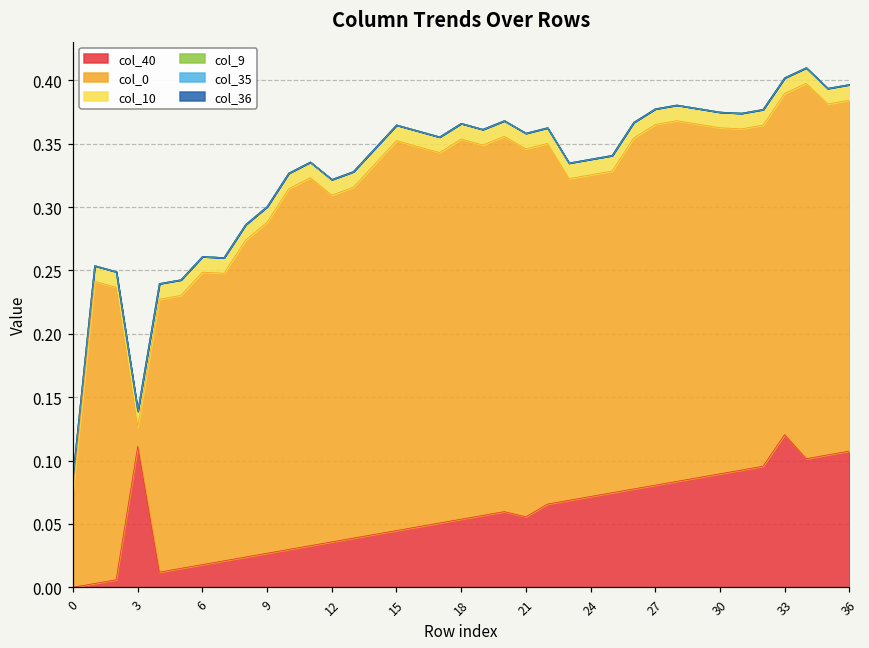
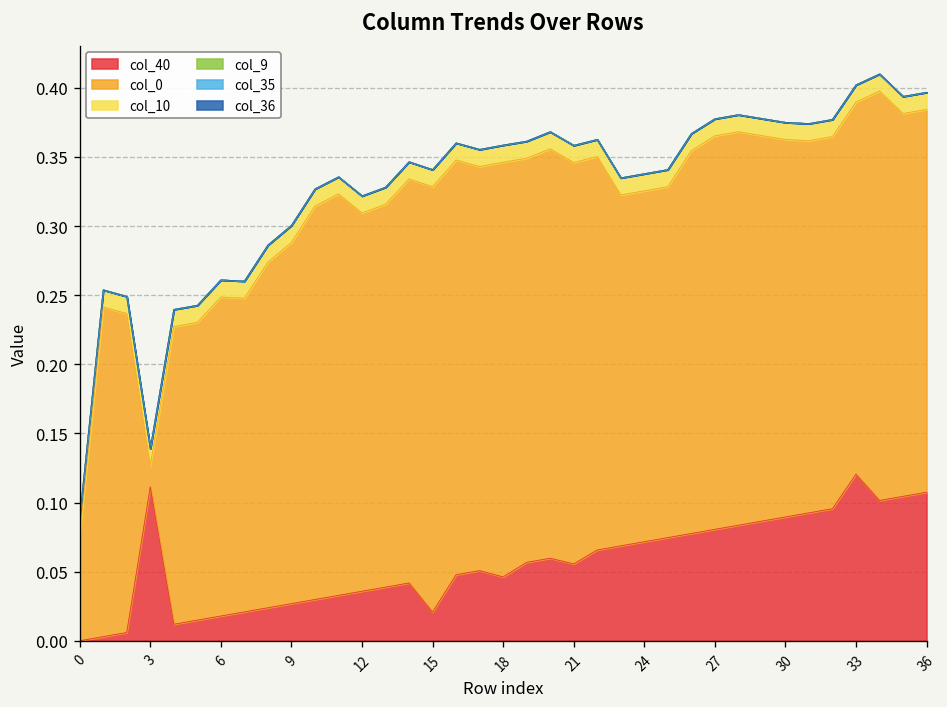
  {
    "col_40": {
      "0": 0.000,
      "3": 0.111,
      "6": 0.018,
      "9": 0.027,
      "12": 0.036,
-     "15": 0.045,
-     "18": 0.054,
+     "15": 0.021,
+     "18": 0.046,
      "21": 0.056,
      "24": 0.072,
      "27": 0.081,
      "30": 0.090,
      "33": 0.120,
      "36": 0.107
    },
    "col_0": {
      "0": 0.077,
      "3": 0.015,
      "6": 0.231,
      "9": 0.261,
      "12": 0.274,
      "15": 0.308,
      "18": 0.300,
      "21": 0.290,
      "24": 0.254,
      "27": 0.285,
      "30": 0.273,
      "33": 0.269,
      "36": 0.277
    }
  }
